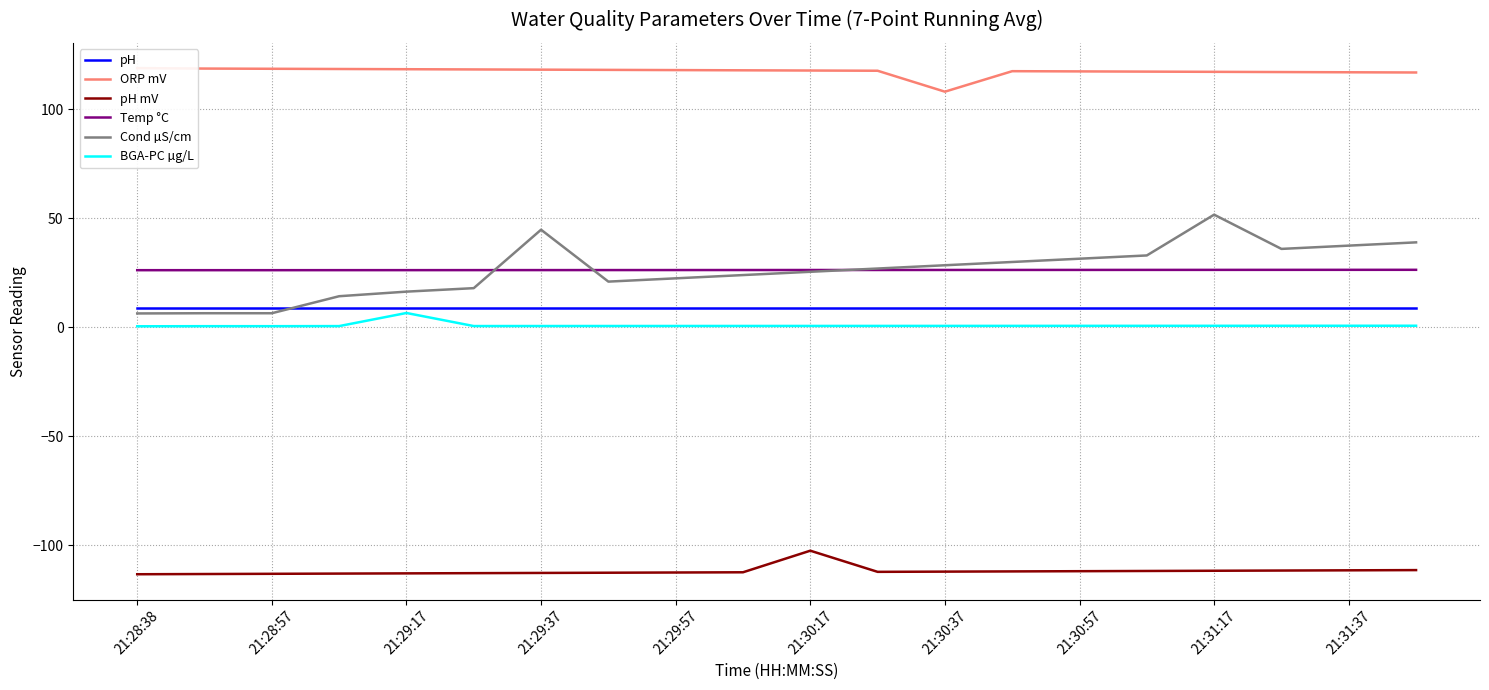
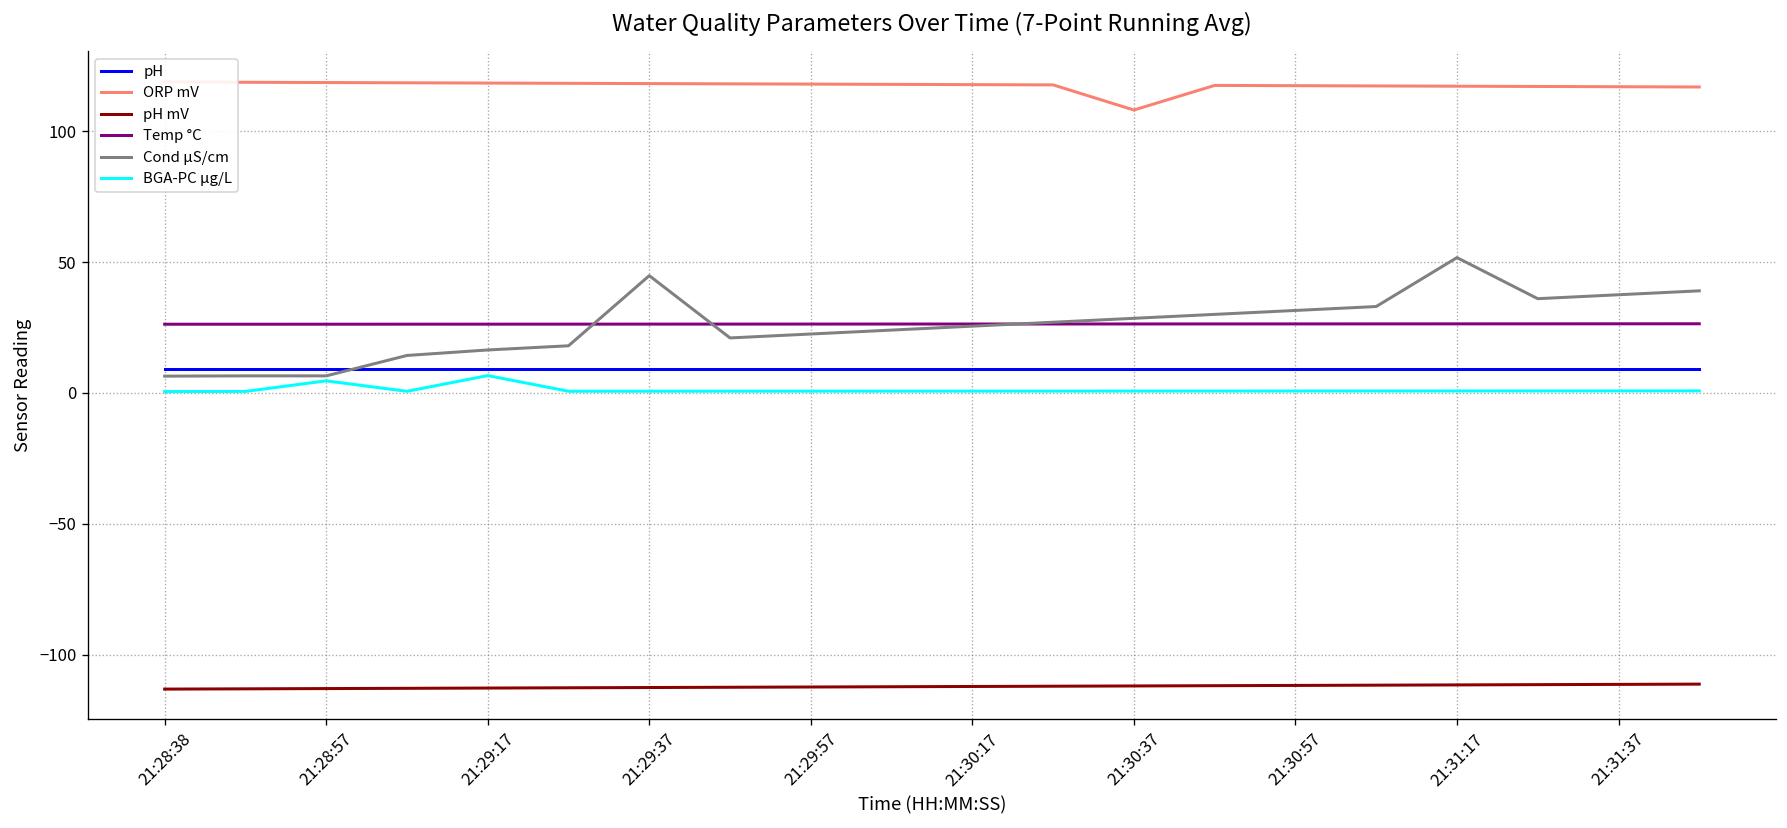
  {
    "pH": {
      "21:28:38": 9,
      "21:28:57": 9,
      "21:29:17": 9,
      "21:29:37": 9,
      "21:29:57": 9,
      "21:30:17": 9,
      "21:30:37": 9,
      "21:30:57": 9,
      "21:31:17": 9,
      "21:31:37": 9
    },
    "ORP mV": {
      "21:28:57": 119,
      "21:29:17": 118,
      "21:29:37": 118,
      "21:29:57": 118,
      "21:30:17": 118,
      "21:30:37": 108,
      "21:30:57": 117,
      "21:31:17": 117,
      "21:31:37": 117
    },
    "pH mV": {
      "21:28:38": -113,
      "21:28:57": -113,
      "21:29:17": -113,
      "21:29:37": -113,
      "21:29:57": -112,
-     "21:30:17": -102,
+     "21:30:17": -112,
      "21:30:37": -112,
      "21:30:57": -112,
      "21:31:17": -112,
      "21:31:37": -111
    },
    "Temp °C": {
      "21:28:38": 26,
      "21:28:57": 26,
      "21:29:17": 26,
      "21:29:37": 26,
      "21:29:57": 26,
      "21:30:37": 26,
      "21:30:57": 26,
      "21:31:17": 26,
      "21:31:37": 26
    },
    "Cond µS/cm": {
      "21:28:38": 6,
      "21:28:57": 7,
      "21:29:17": 16,
      "21:29:37": 45,
      "21:29:57": 23,
      "21:30:37": 29,
      "21:30:57": 32,
      "21:31:17": 52,
      "21:31:37": 38
    },
    "BGA-PC µg/L": {
      "21:28:38": 1,
-     "21:28:57": 1,
+     "21:28:57": 5,
      "21:29:17": 7,
      "21:29:37": 1,
      "21:29:57": 1,
      "21:30:17": 1,
      "21:30:37": 1,
      "21:30:57": 1,
      "21:31:17": 1,
      "21:31:37": 1
    }
  }
